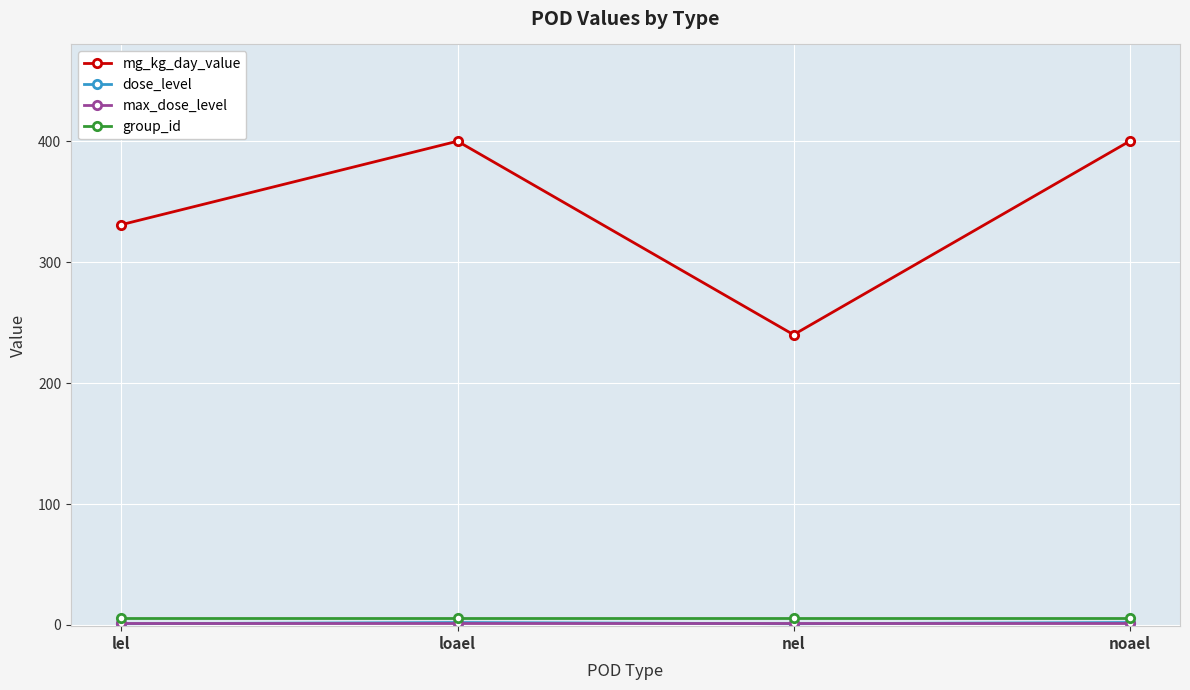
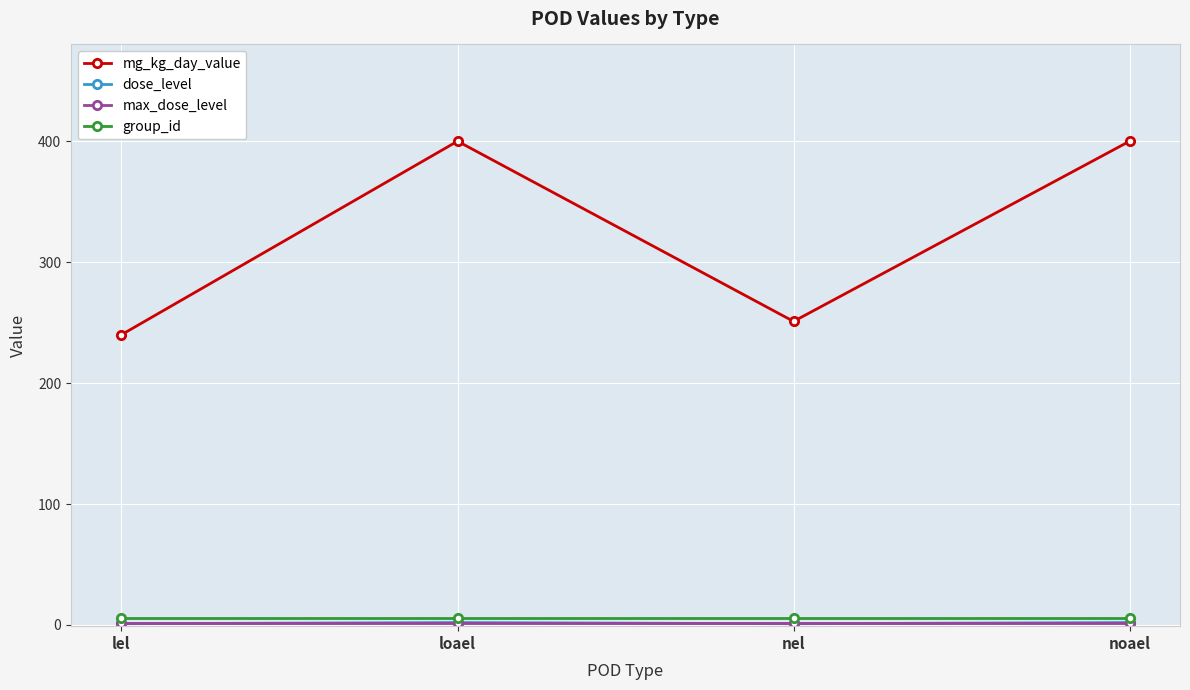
  {
    "mg_kg_day_value": {
-     "lel": 331,
+     "lel": 240,
      "loael": 400,
-     "nel": 240,
+     "nel": 251,
      "noael": 400
    },
    "group_id": {
      "lel": 6,
      "loael": 6,
      "nel": 6,
      "noael": 6
    }
  }
